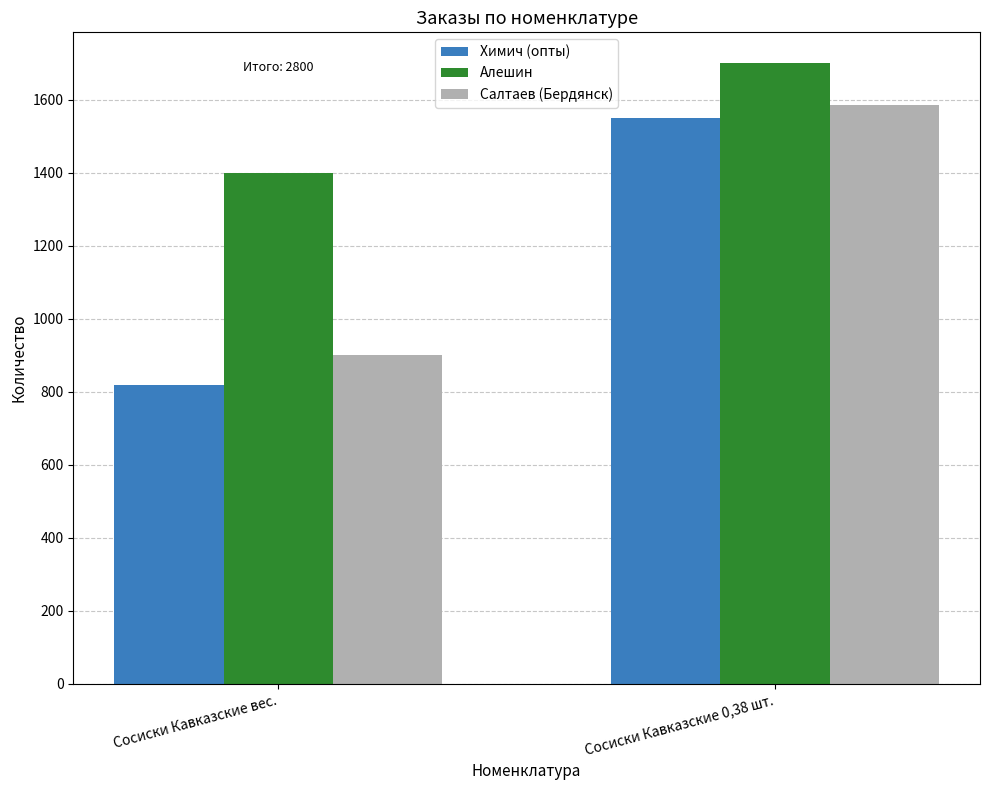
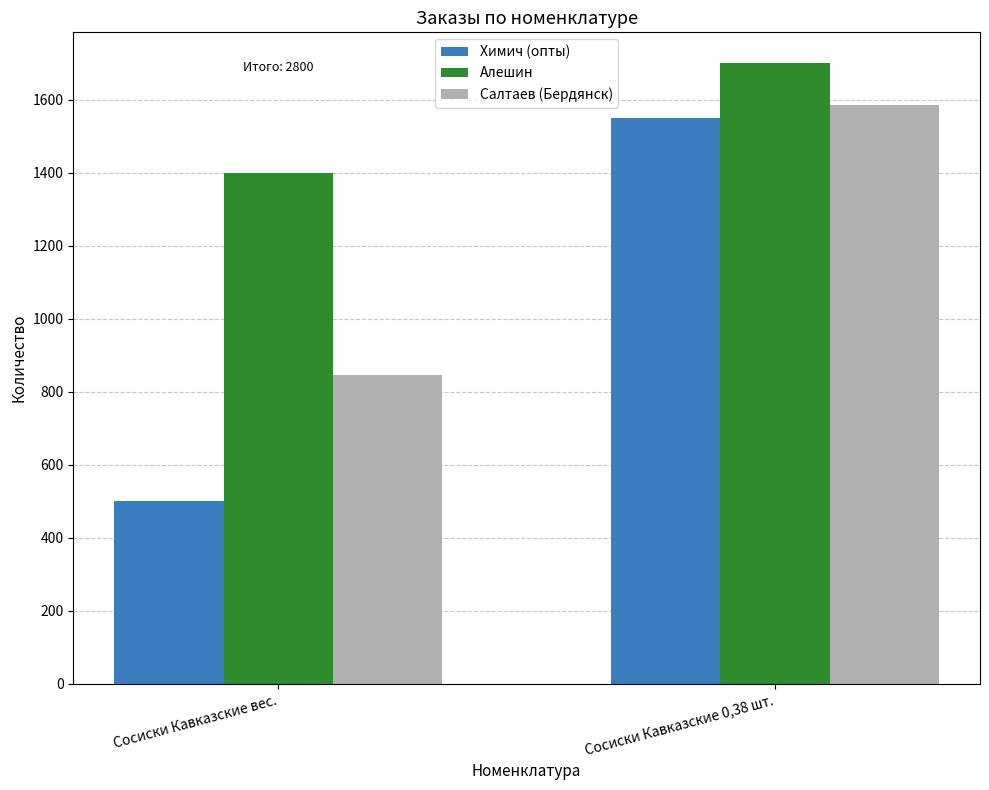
  {
    "Химич (опты)": {
-     "Сосиски Кавказские вес.": 820,
+     "Сосиски Кавказские вес.": 500,
      "Сосиски Кавказские 0,38 шт.": 1550
    },
    "Алешин": {
      "Сосиски Кавказские вес.": 1400,
      "Сосиски Кавказские 0,38 шт.": 1700
    },
    "Салтаев (Бердянск)": {
-     "Сосиски Кавказские вес.": 900,
+     "Сосиски Кавказские вес.": 850,
      "Сосиски Кавказские 0,38 шт.": 1590
    }
  }
